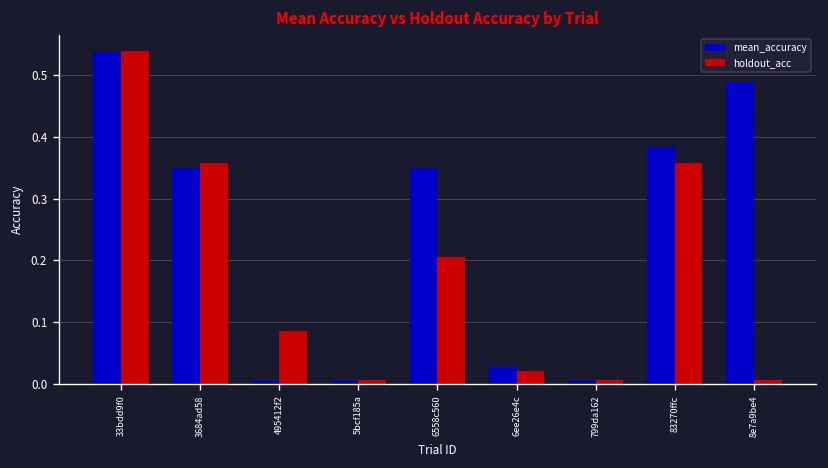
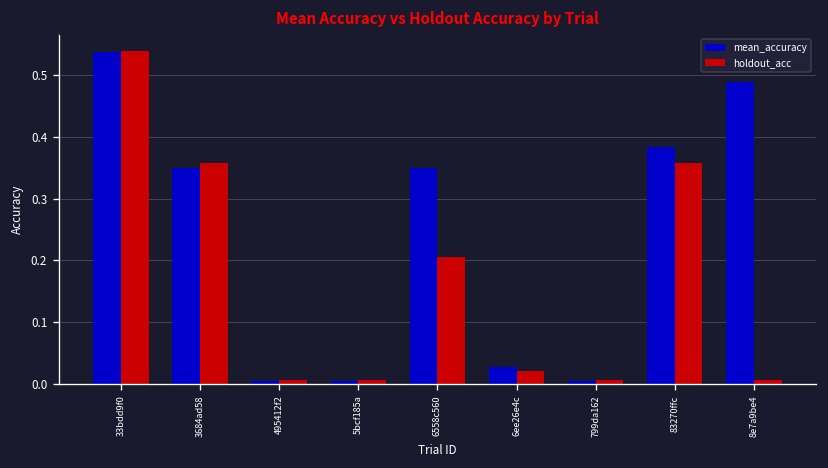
  {
    "mean_accuracy": {
      "33bdd9f0": 0.54,
      "3684ad58": 0.35,
      "6558c560": 0.35,
      "6ee26e4c": 0.03,
      "83270ffc": 0.38,
      "8e7a9be4": 0.49
    },
    "holdout_acc": {
      "33bdd9f0": 0.54,
      "3684ad58": 0.36,
-     "495412f2": 0.09,
+     "495412f2": 0.01,
      "5bcf185a": 0.01,
      "6558c560": 0.20,
      "6ee26e4c": 0.02,
      "799da162": 0.01,
      "83270ffc": 0.36,
      "8e7a9be4": 0.01
    }
  }
